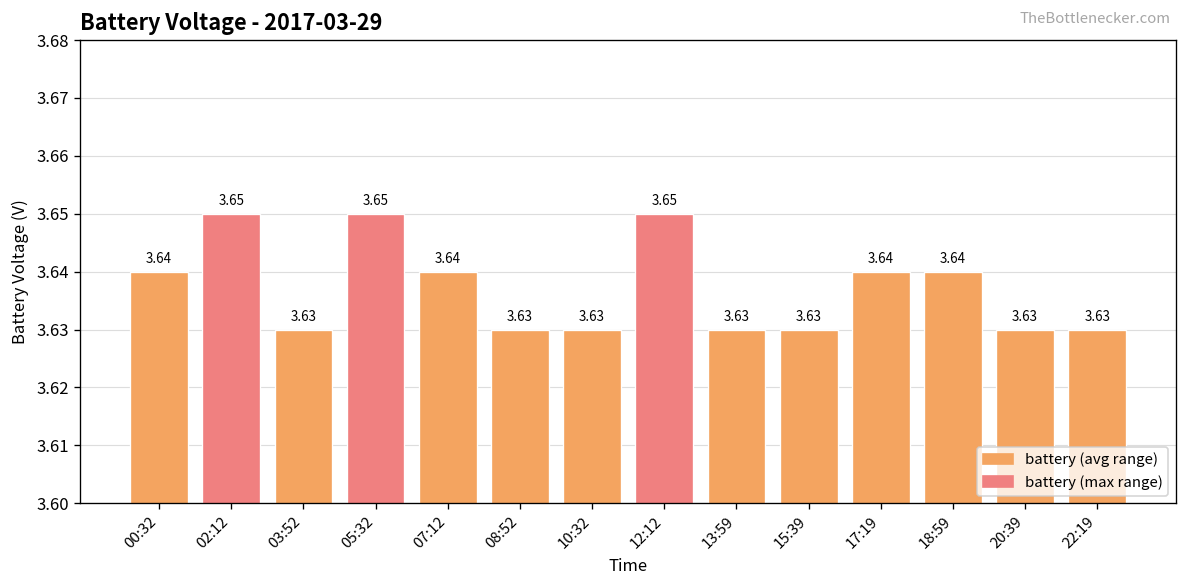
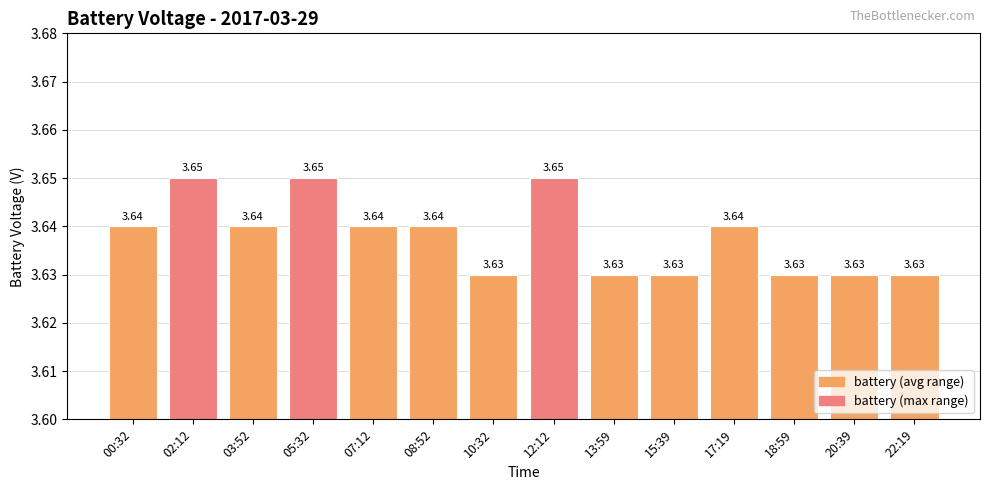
  {
    "00:32": 3.64,
    "02:12": 3.65,
-   "03:52": 3.63,
+   "03:52": 3.64,
    "05:32": 3.65,
    "07:12": 3.64,
-   "08:52": 3.63,
+   "08:52": 3.64,
    "10:32": 3.63,
    "12:12": 3.65,
    "13:59": 3.63,
    "15:39": 3.63,
    "17:19": 3.64,
-   "18:59": 3.64,
+   "18:59": 3.63,
    "20:39": 3.63,
    "22:19": 3.63
  }
